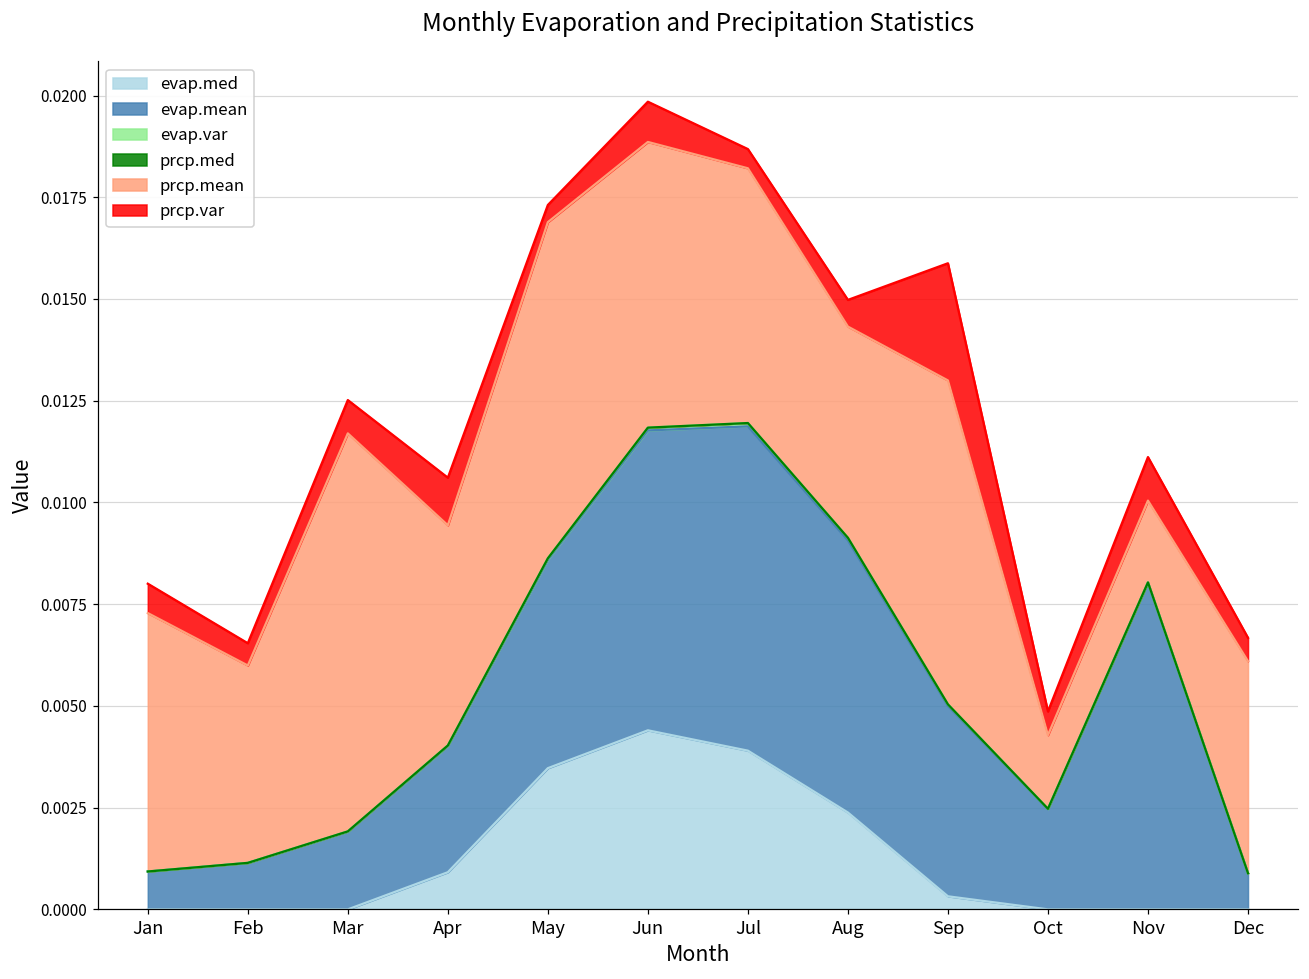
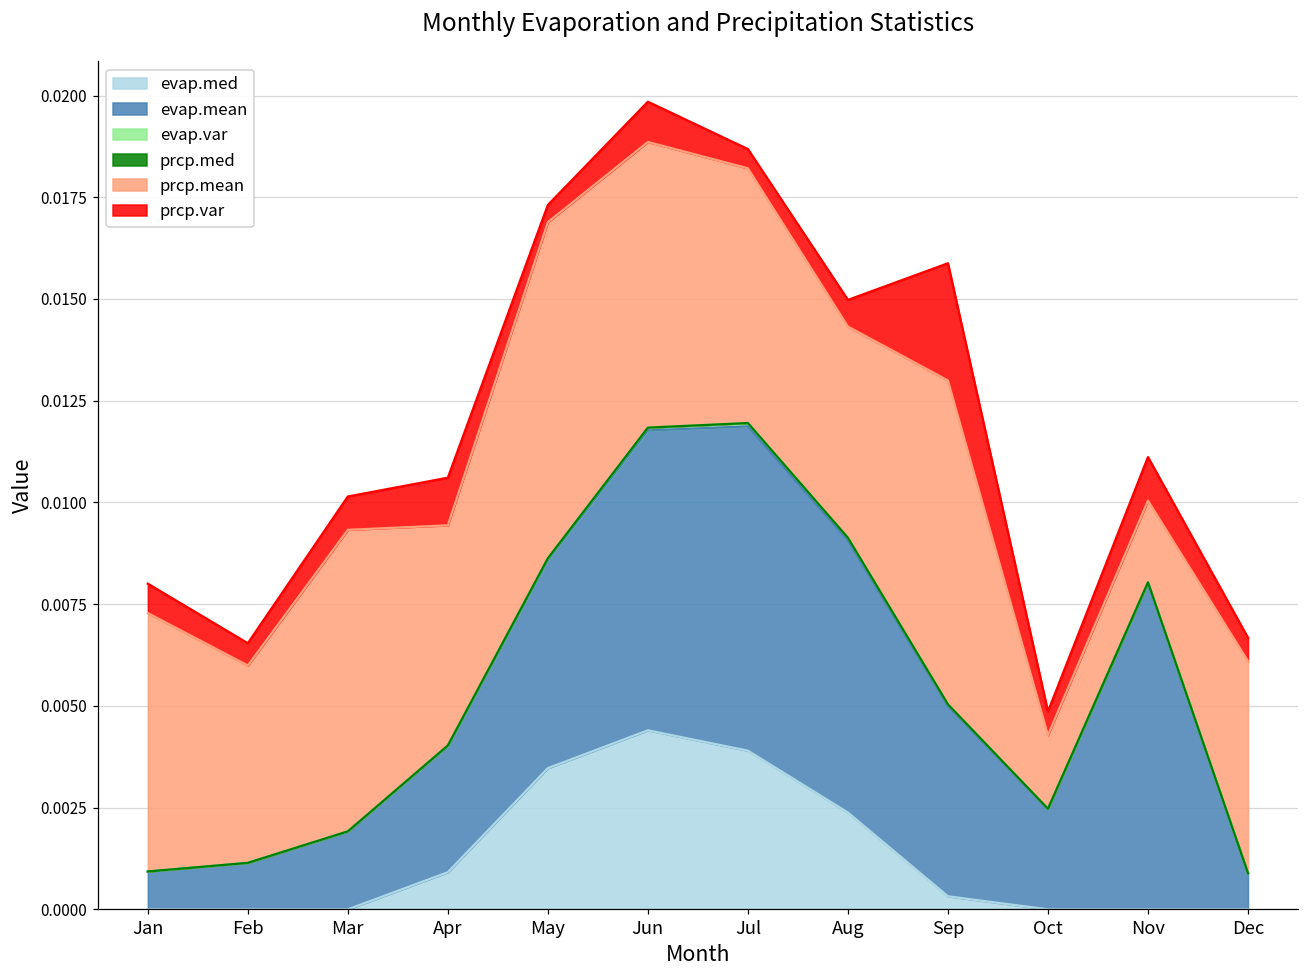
  {
    "evap.med": {
      "Jan": 0.0000,
      "Feb": 0.0000,
      "Mar": 0.0000,
      "Apr": 0.0009,
      "May": 0.0035,
      "Jun": 0.0044,
      "Jul": 0.0039,
      "Aug": 0.0024,
      "Sep": 0.0003,
      "Oct": 0.0000,
      "Nov": 0.0000,
      "Dec": 0.0000
    },
    "evap.mean": {
      "Jul": 0.0080
    },
    "prcp.mean": {
      "Jan": 0.0064,
      "Feb": 0.0049,
-     "Mar": 0.0098,
+     "Mar": 0.0074,
      "Apr": 0.0054,
      "May": 0.0083,
      "Jun": 0.0070,
      "Jul": 0.0063,
      "Aug": 0.0052,
      "Sep": 0.0080,
      "Oct": 0.0018,
      "Nov": 0.0020,
      "Dec": 0.0052
    },
    "prcp.var": {
      "Jan": 0.0007,
      "Feb": 0.0005,
      "Mar": 0.0008,
      "Apr": 0.0012,
      "May": 0.0004,
      "Jun": 0.0010,
      "Jul": 0.0005,
      "Aug": 0.0007,
      "Sep": 0.0029,
      "Oct": 0.0006,
      "Nov": 0.0011,
      "Dec": 0.0006
    }
  }
